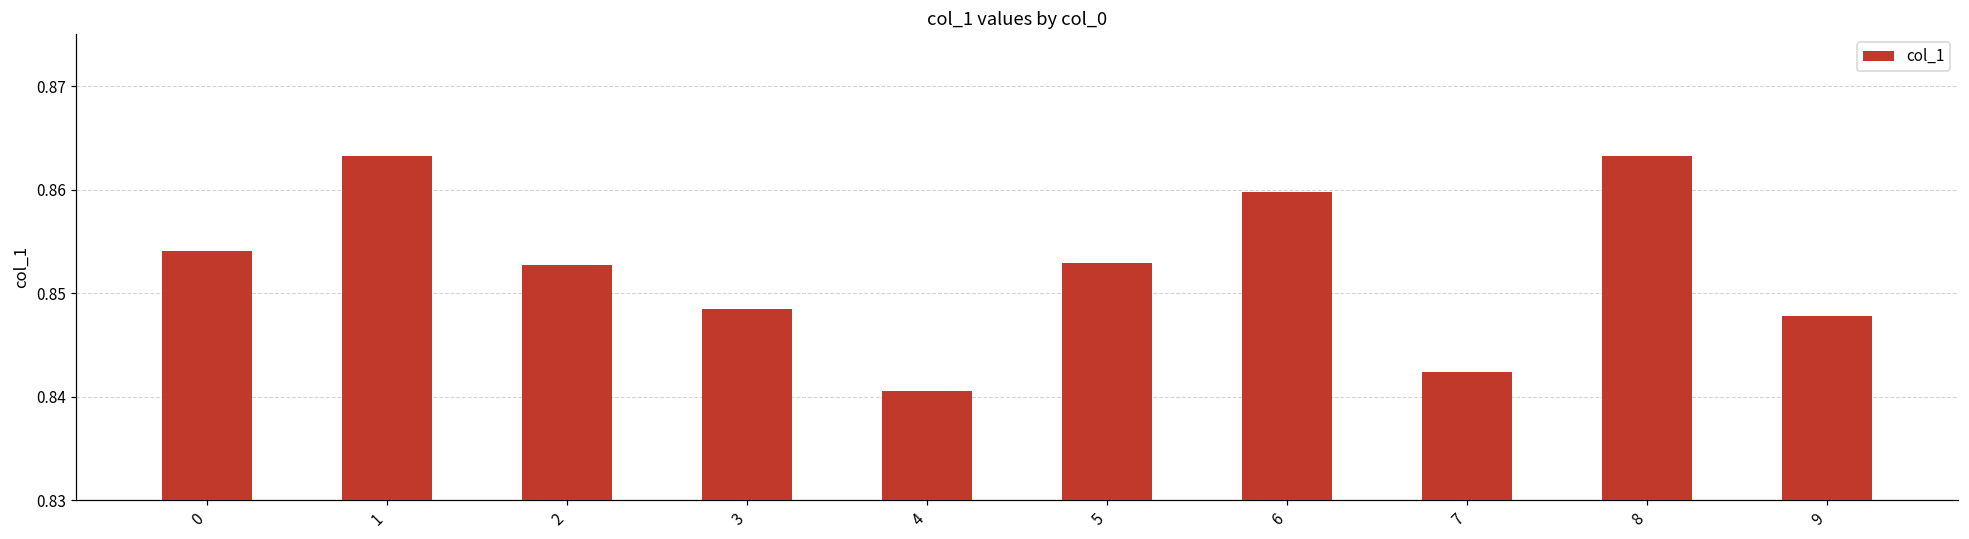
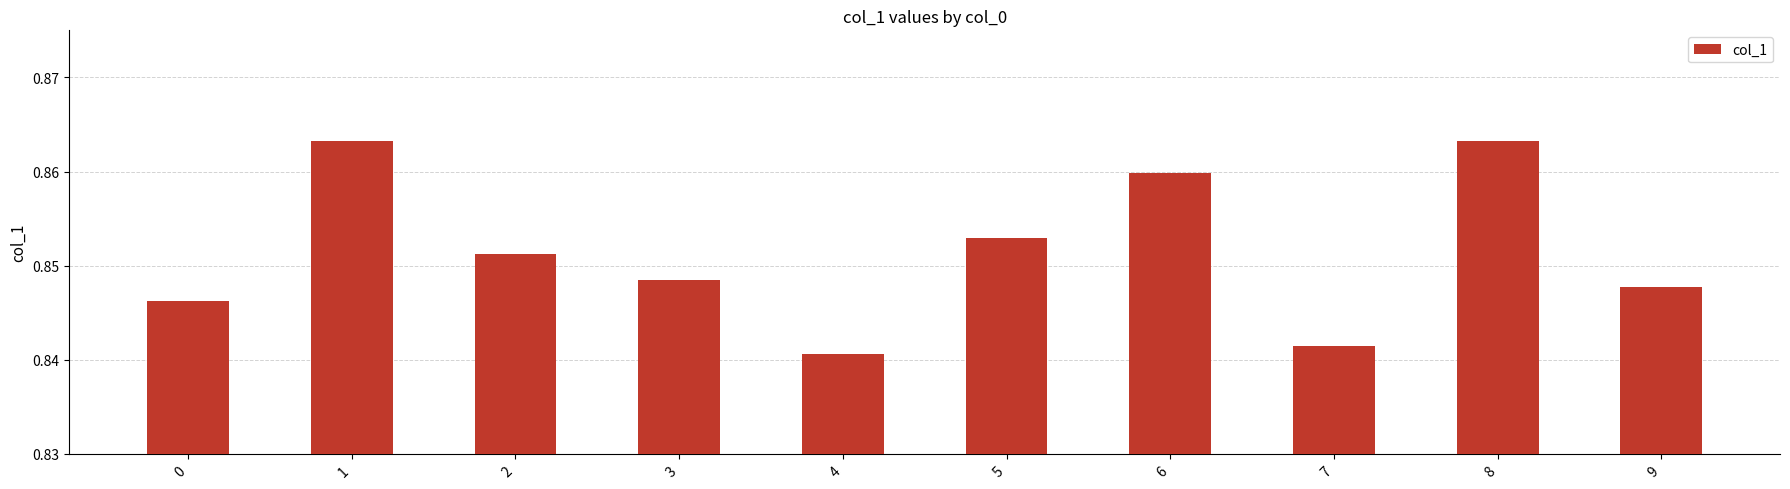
  {
-   "0": 0.854,
+   "0": 0.846,
    "1": 0.863,
-   "2": 0.853,
+   "2": 0.851,
    "3": 0.848,
    "4": 0.841,
    "5": 0.853,
    "6": 0.860,
-   "7": 0.842,
+   "7": 0.841,
    "8": 0.863,
    "9": 0.848
  }
